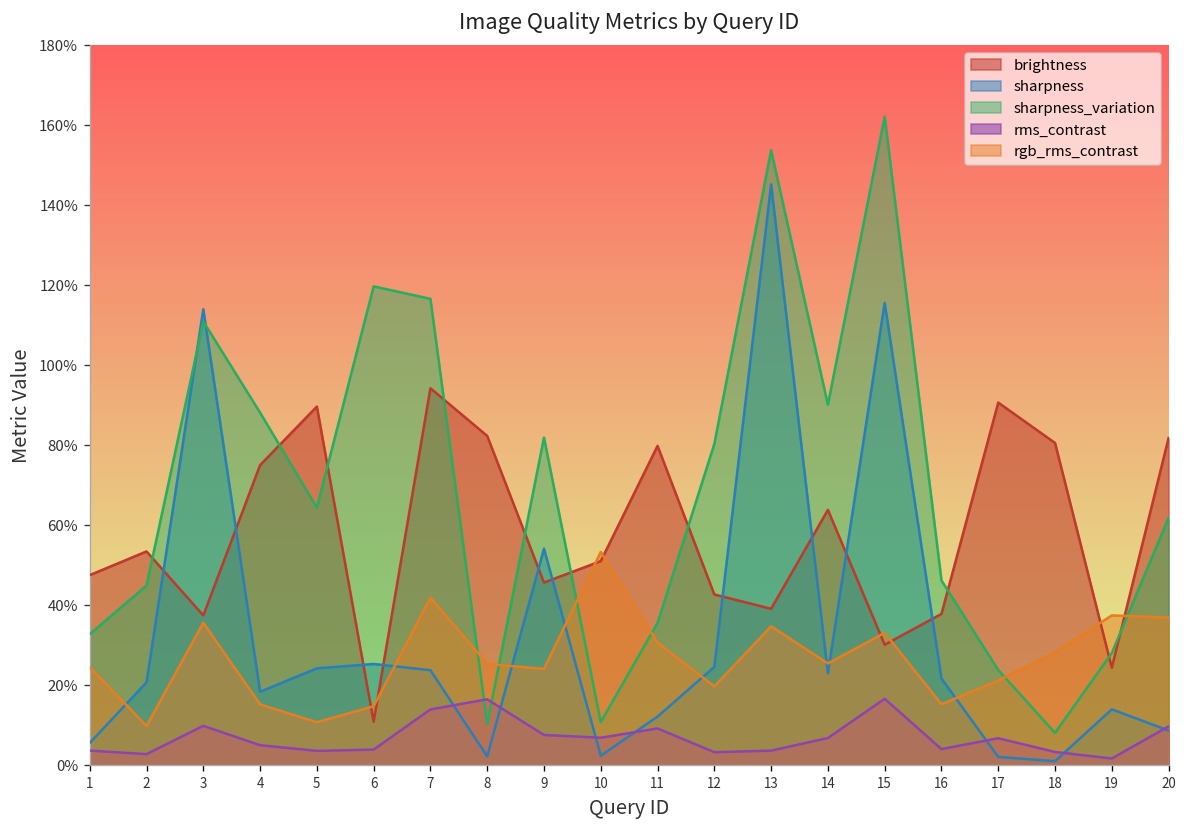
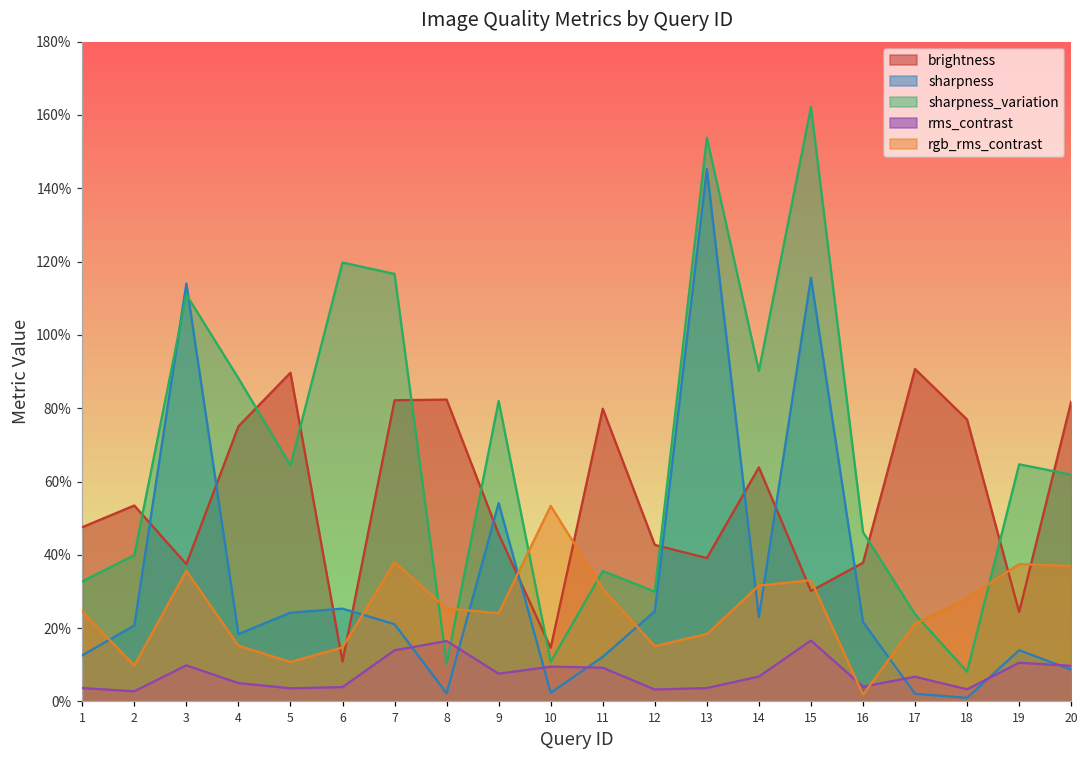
  {
    "brightness": {
      "1": "48%",
      "2": "53%",
      "3": "37%",
      "4": "75%",
      "5": "90%",
      "6": "11%",
-     "7": "94%",
+     "7": "82%",
      "8": "82%",
      "9": "46%",
-     "10": "51%",
+     "10": "15%",
      "11": "80%",
      "12": "43%",
      "13": "39%",
      "14": "64%",
      "15": "30%",
      "16": "38%",
      "17": "91%",
-     "18": "81%",
+     "18": "77%",
      "19": "24%",
      "20": "82%"
    },
    "sharpness": {
-     "1": "6%",
+     "1": "13%",
      "2": "21%",
      "3": "114%",
      "4": "18%",
      "5": "24%",
      "6": "25%",
-     "7": "24%",
+     "7": "21%",
      "8": "2%",
      "9": "54%",
      "10": "2%",
      "11": "12%",
      "12": "25%",
      "13": "145%",
      "14": "23%",
      "15": "116%",
      "16": "22%",
      "17": "2%",
      "18": "1%",
      "19": "14%",
      "20": "9%"
    },
    "sharpness_variation": {
      "1": "33%",
-     "2": "45%",
+     "2": "40%",
      "3": "111%",
      "4": "88%",
      "5": "64%",
      "6": "120%",
      "7": "117%",
      "8": "10%",
      "9": "82%",
      "10": "11%",
      "11": "36%",
-     "12": "80%",
+     "12": "30%",
      "13": "154%",
      "14": "90%",
      "15": "162%",
      "16": "46%",
      "17": "24%",
      "18": "8%",
-     "19": "28%",
+     "19": "65%",
      "20": "62%"
    },
    "rms_contrast": {
      "1": "4%",
      "2": "3%",
      "3": "10%",
      "4": "5%",
      "5": "4%",
      "6": "4%",
      "7": "14%",
      "8": "17%",
      "9": "8%",
-     "10": "7%",
+     "10": "10%",
      "11": "9%",
      "12": "3%",
      "13": "4%",
      "14": "7%",
      "15": "17%",
      "16": "4%",
      "17": "7%",
      "18": "3%",
-     "19": "2%",
+     "19": "11%",
      "20": "10%"
    },
    "rgb_rms_contrast": {
      "1": "25%",
      "2": "10%",
      "3": "36%",
      "4": "15%",
      "5": "11%",
      "6": "15%",
-     "7": "42%",
+     "7": "38%",
      "8": "25%",
      "9": "24%",
      "10": "53%",
      "11": "31%",
-     "12": "20%",
-     "13": "35%",
-     "14": "25%",
+     "12": "15%",
+     "13": "18%",
+     "14": "32%",
      "15": "33%",
-     "16": "15%",
+     "16": "2%",
      "17": "21%",
      "18": "28%",
      "19": "37%",
      "20": "37%"
    }
  }
